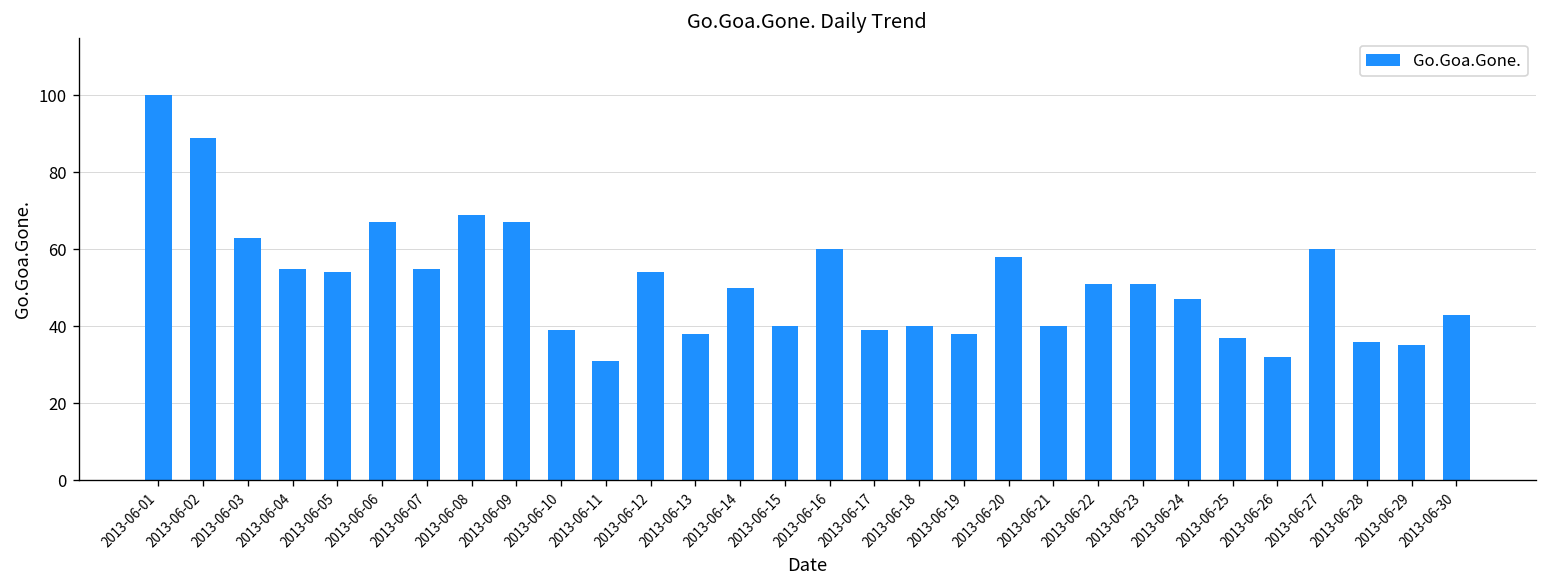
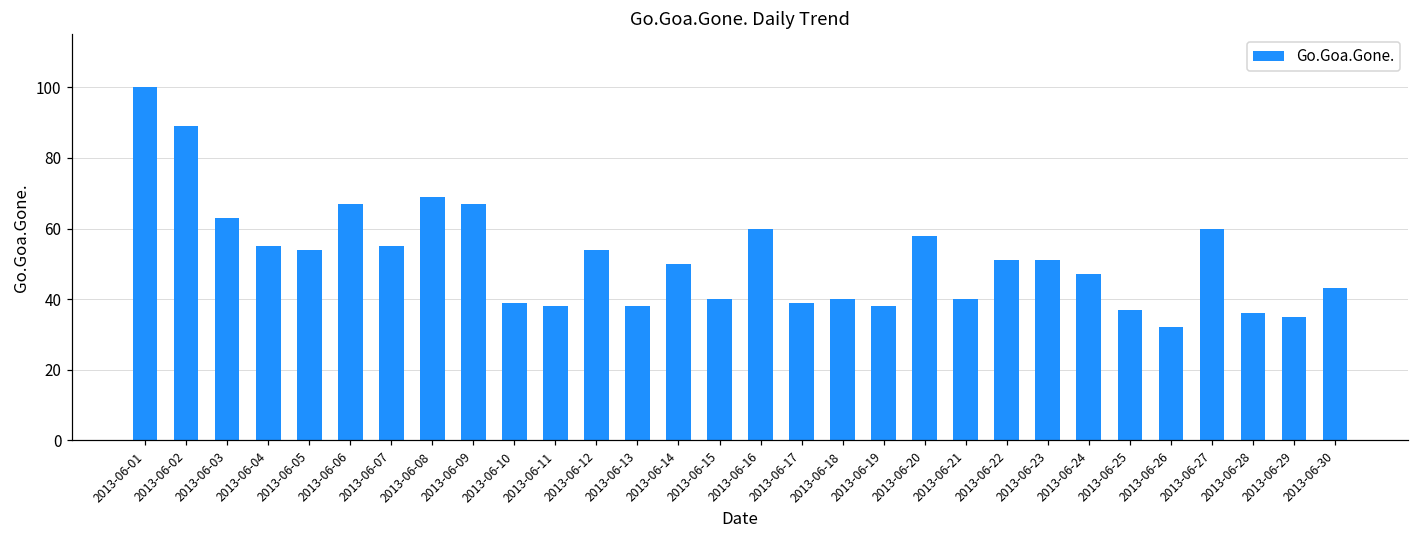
  {
    "2013-06-01": 100,
    "2013-06-02": 89,
    "2013-06-03": 63,
    "2013-06-04": 55,
    "2013-06-05": 54,
    "2013-06-06": 67,
    "2013-06-07": 55,
    "2013-06-08": 69,
    "2013-06-09": 67,
    "2013-06-10": 39,
-   "2013-06-11": 31,
+   "2013-06-11": 38,
    "2013-06-12": 54,
    "2013-06-13": 38,
    "2013-06-14": 50,
    "2013-06-15": 40,
    "2013-06-16": 60,
    "2013-06-17": 39,
    "2013-06-18": 40,
    "2013-06-19": 38,
    "2013-06-20": 58,
    "2013-06-21": 40,
    "2013-06-22": 51,
    "2013-06-23": 51,
    "2013-06-24": 47,
    "2013-06-25": 37,
    "2013-06-26": 32,
    "2013-06-27": 60,
    "2013-06-28": 36,
    "2013-06-29": 35,
    "2013-06-30": 43
  }
